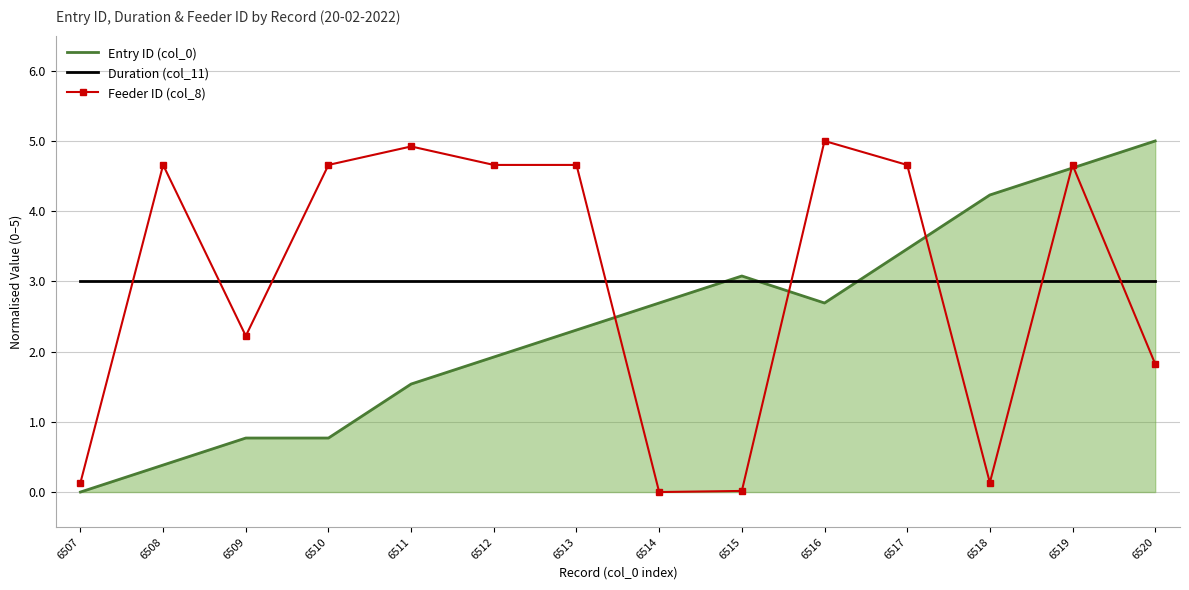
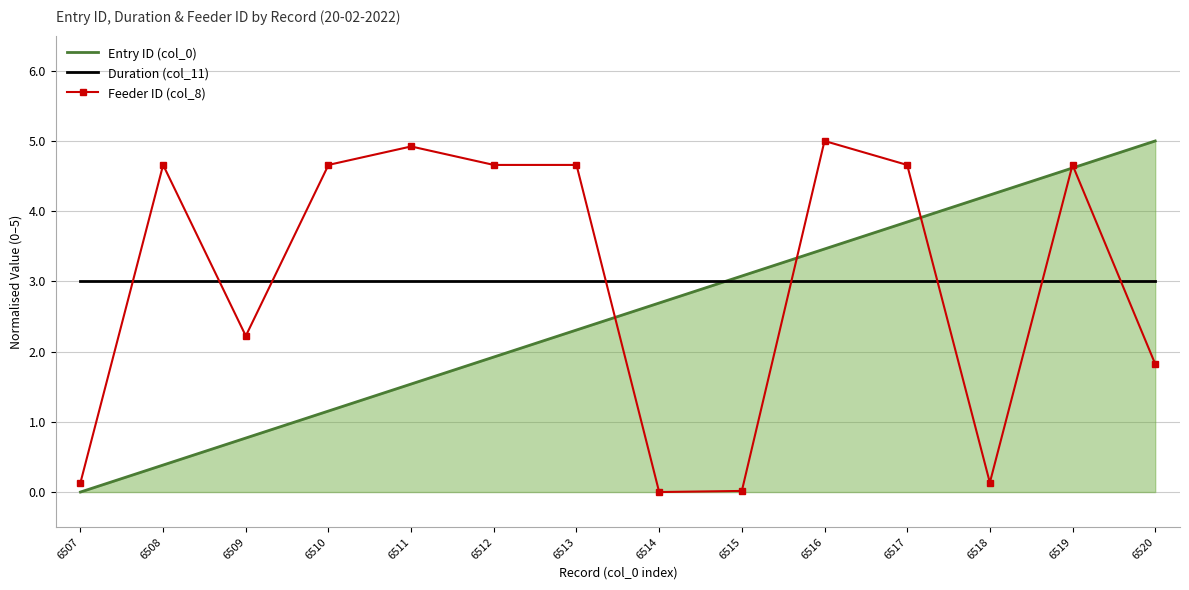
  {
    "Entry ID (col_0)": {
      "6507": 0.0,
      "6508": 0.4,
      "6509": 0.8,
-     "6510": 0.8,
+     "6510": 1.2,
      "6511": 1.5,
      "6512": 1.9,
      "6513": 2.3,
      "6514": 2.7,
      "6515": 3.1,
-     "6516": 2.7,
-     "6517": 3.5,
+     "6516": 3.5,
+     "6517": 3.8,
      "6518": 4.2,
      "6519": 4.6,
      "6520": 5.0
    },
    "Duration (col_11)": {
      "6507": 3.0,
      "6508": 3.0,
      "6509": 3.0,
      "6510": 3.0,
      "6511": 3.0,
      "6512": 3.0,
      "6513": 3.0,
      "6514": 3.0,
      "6515": 3.0,
      "6516": 3.0,
      "6517": 3.0,
      "6518": 3.0,
      "6519": 3.0,
      "6520": 3.0
    },
    "Feeder ID (col_8)": {
      "6507": 0.1,
      "6508": 4.7,
      "6509": 2.2,
      "6510": 4.7,
      "6511": 4.9,
      "6512": 4.7,
      "6513": 4.7,
      "6514": 0.0,
      "6515": 0.0,
      "6516": 5.0,
      "6517": 4.7,
      "6518": 0.1,
      "6519": 4.7,
      "6520": 1.8
    }
  }
